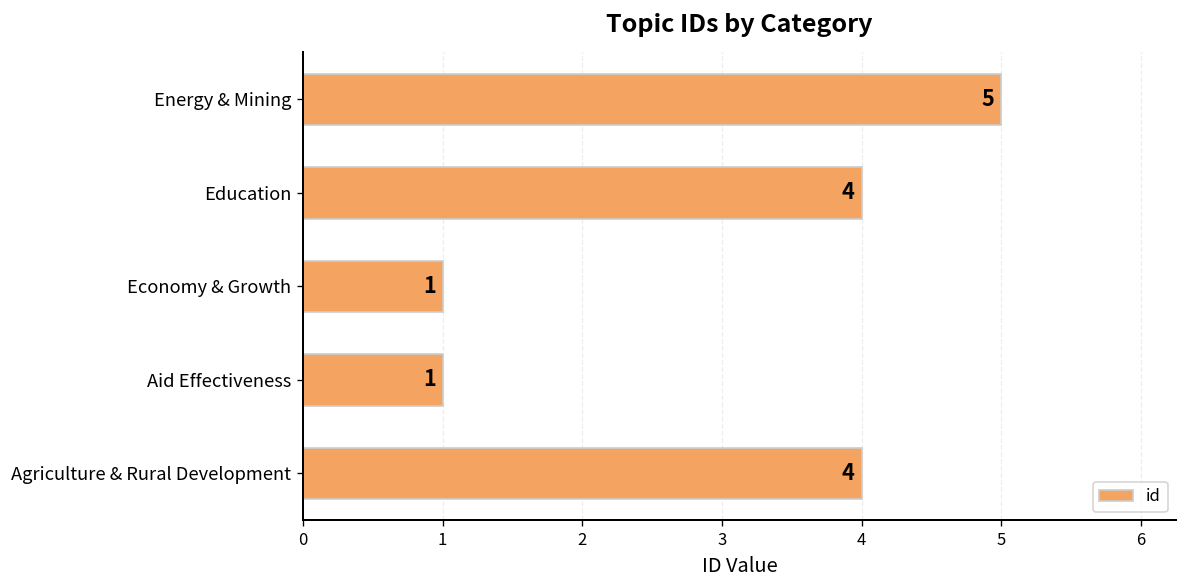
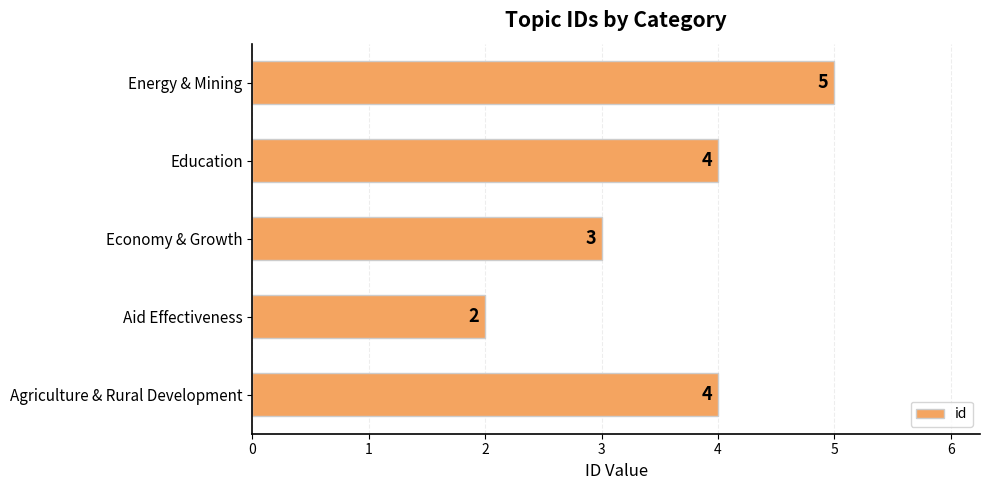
  {
    "Energy & Mining": 5,
    "Education": 4,
-   "Economy & Growth": 1,
-   "Aid Effectiveness": 1,
+   "Economy & Growth": 3,
+   "Aid Effectiveness": 2,
    "Agriculture & Rural Development": 4
  }
